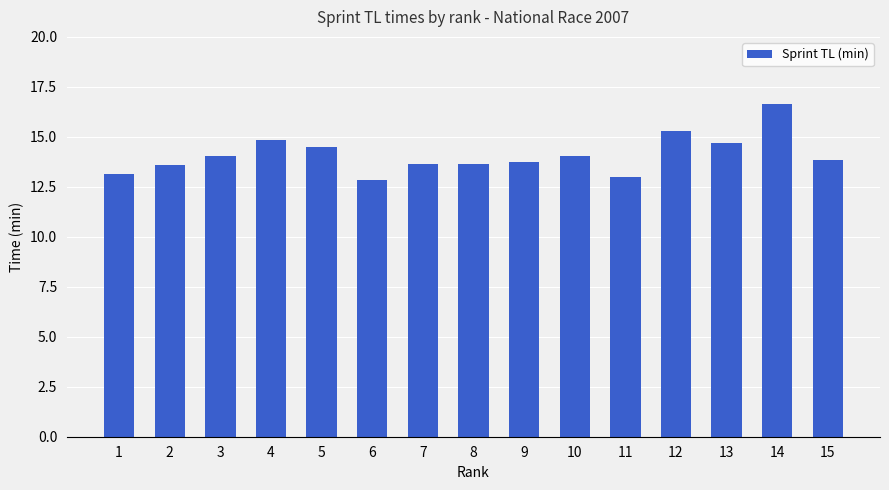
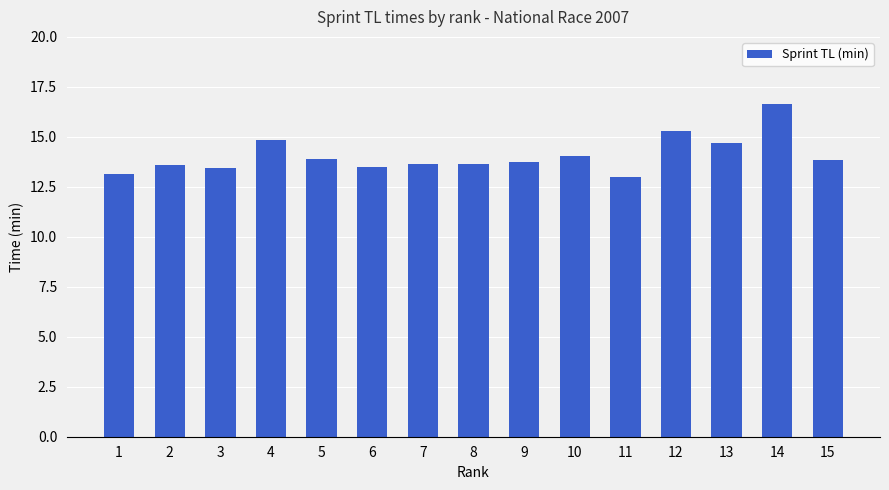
  {
    "1": 13.1,
    "2": 13.6,
-   "3": 14.0,
+   "3": 13.5,
    "4": 14.8,
-   "5": 14.5,
-   "6": 12.8,
+   "5": 13.9,
+   "6": 13.5,
    "7": 13.7,
    "8": 13.7,
    "9": 13.7,
    "10": 14.0,
    "11": 13.0,
    "12": 15.3,
    "13": 14.7,
    "14": 16.7,
    "15": 13.8
  }
